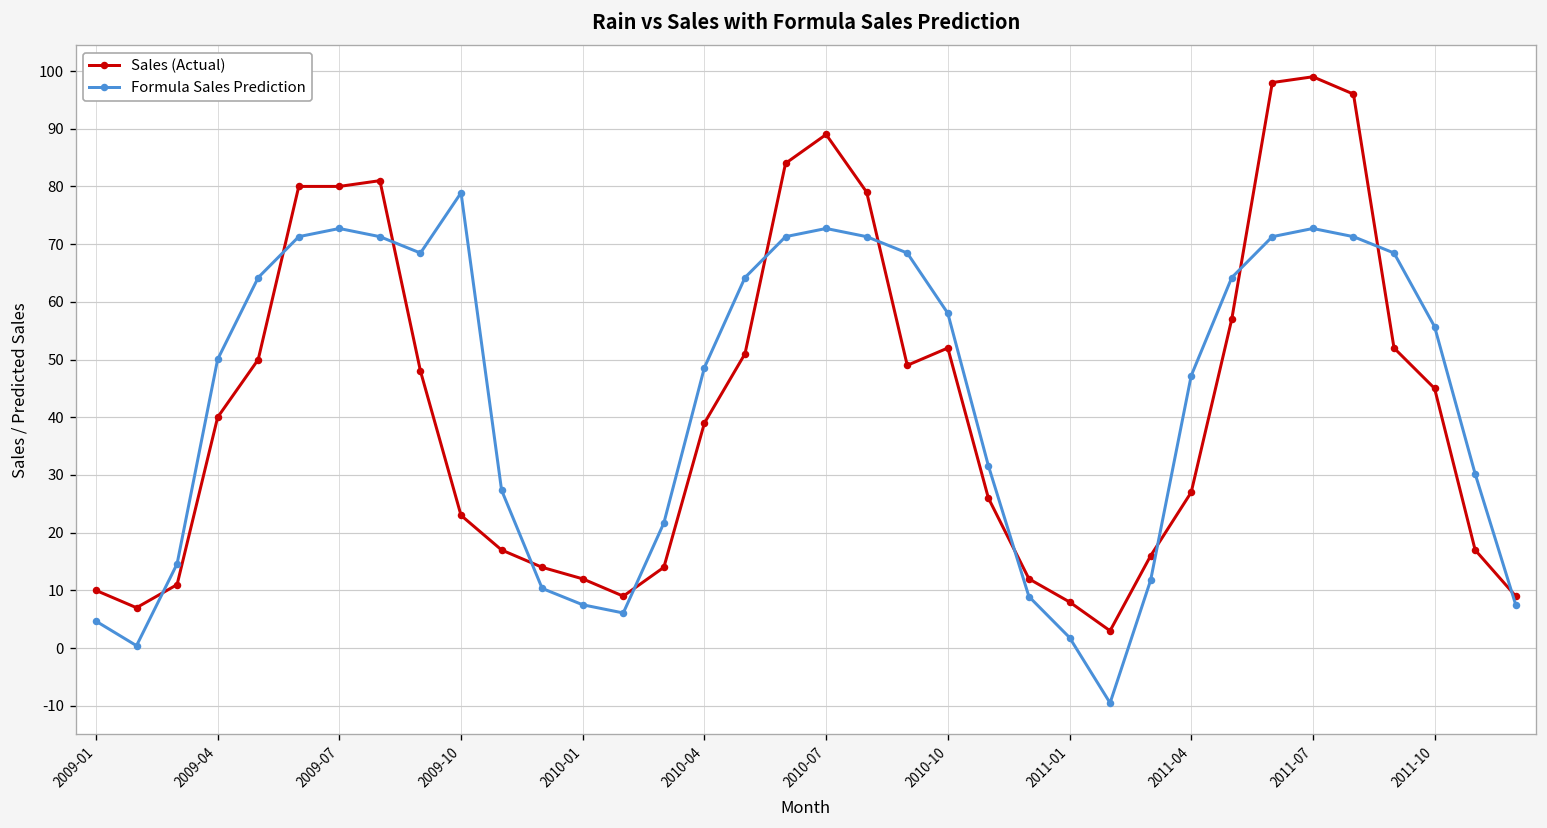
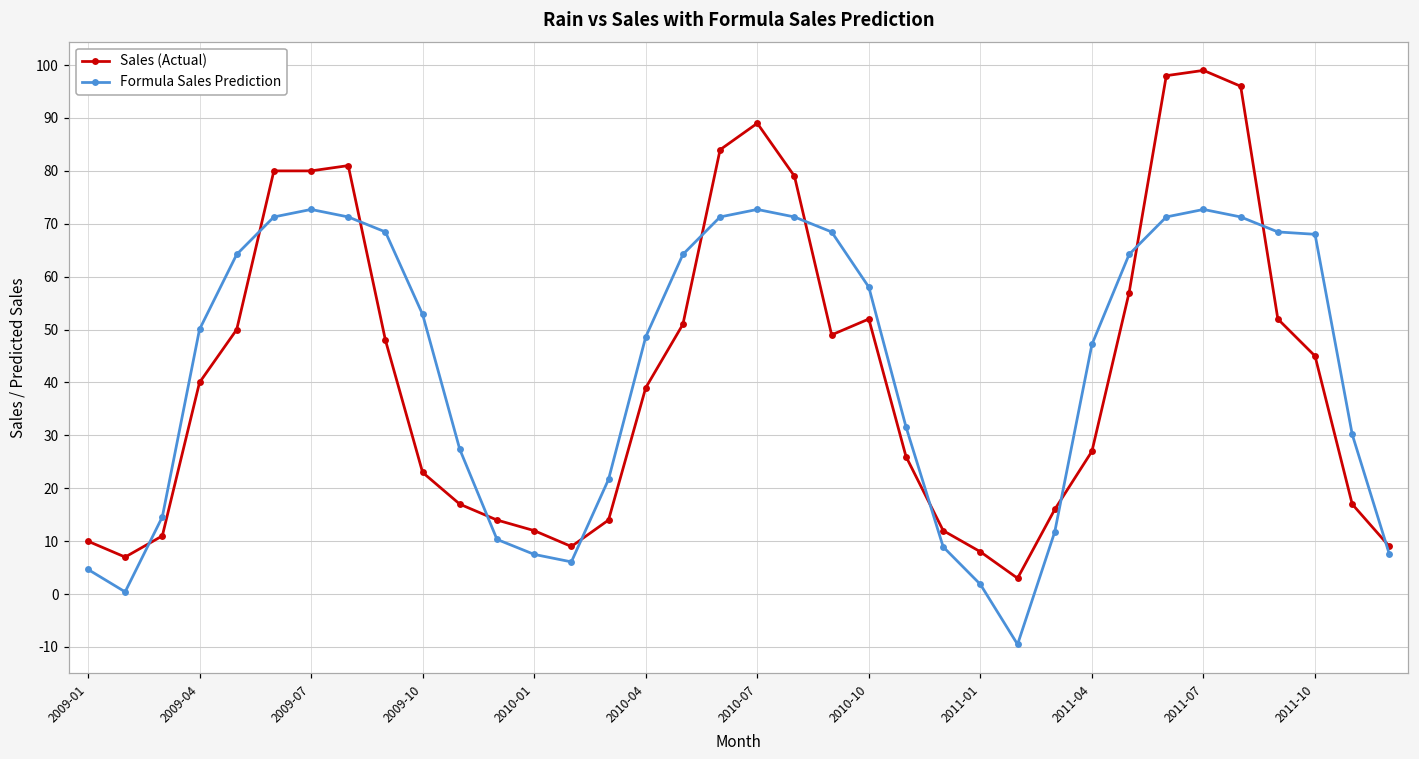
  {
    "Sales (Actual)": {
      "2009-01": 10,
      "2009-04": 40,
      "2009-07": 80,
      "2009-10": 23,
      "2010-01": 12,
      "2010-04": 39,
      "2010-07": 89,
      "2010-10": 52,
      "2011-01": 8,
      "2011-04": 27,
      "2011-07": 99,
      "2011-10": 45
    },
    "Formula Sales Prediction": {
      "2009-01": 5,
      "2009-04": 50,
      "2009-07": 73,
-     "2009-10": 79,
+     "2009-10": 53,
      "2010-01": 8,
      "2010-04": 49,
      "2010-07": 73,
      "2010-10": 58,
      "2011-01": 2,
      "2011-04": 47,
      "2011-07": 73,
-     "2011-10": 56
+     "2011-10": 68
    }
  }
